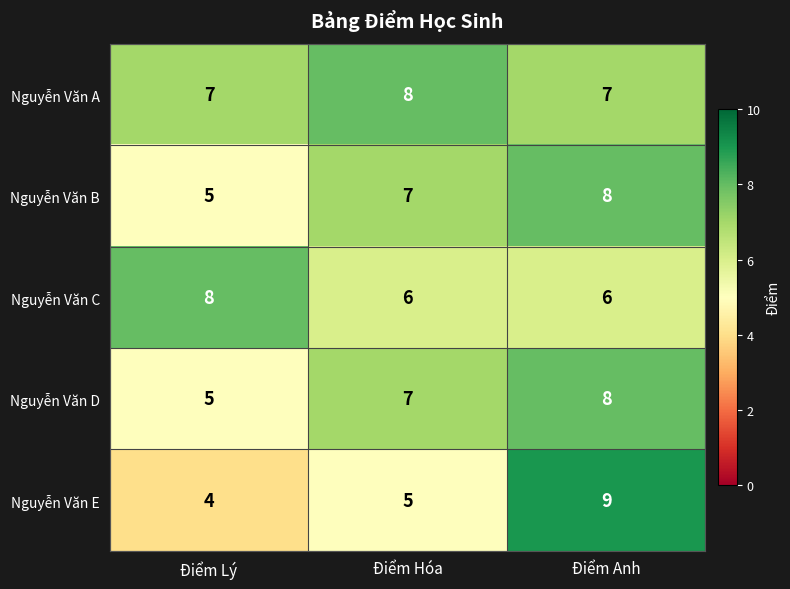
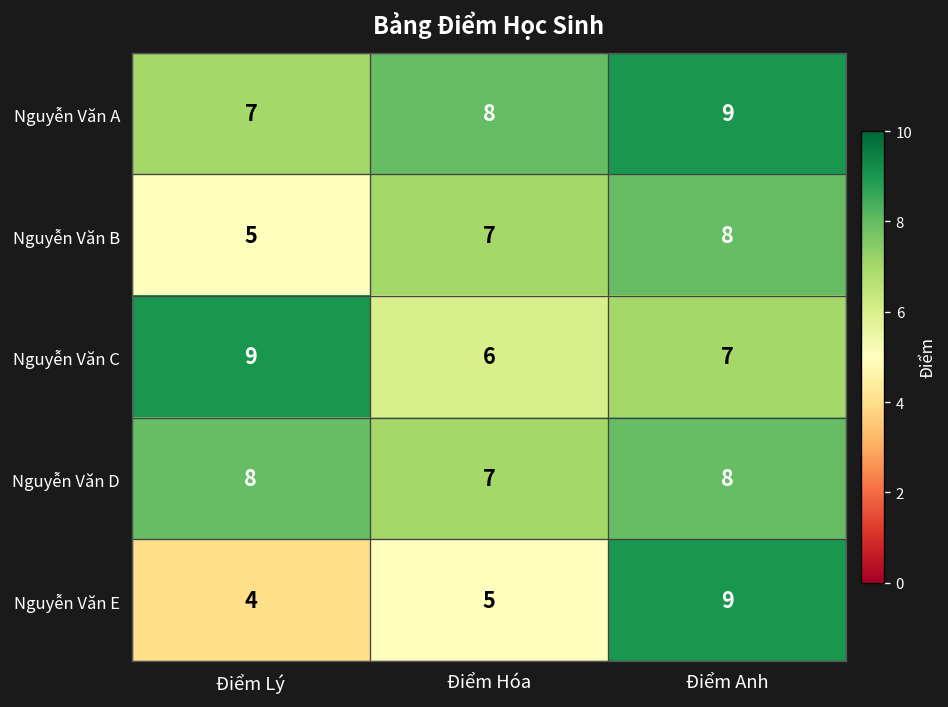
  {
    "Nguyễn Văn A": {
      "Điểm Lý": 7,
      "Điểm Hóa": 8,
-     "Điểm Anh": 7
+     "Điểm Anh": 9
    },
    "Nguyễn Văn B": {
      "Điểm Lý": 5,
      "Điểm Hóa": 7,
      "Điểm Anh": 8
    },
    "Nguyễn Văn C": {
-     "Điểm Lý": 8,
+     "Điểm Lý": 9,
      "Điểm Hóa": 6,
-     "Điểm Anh": 6
+     "Điểm Anh": 7
    },
    "Nguyễn Văn D": {
-     "Điểm Lý": 5,
+     "Điểm Lý": 8,
      "Điểm Hóa": 7,
      "Điểm Anh": 8
    },
    "Nguyễn Văn E": {
      "Điểm Lý": 4,
      "Điểm Hóa": 5,
      "Điểm Anh": 9
    }
  }
